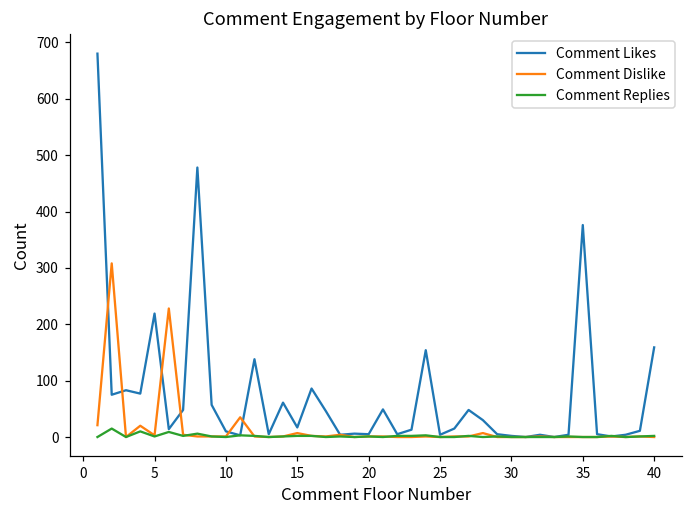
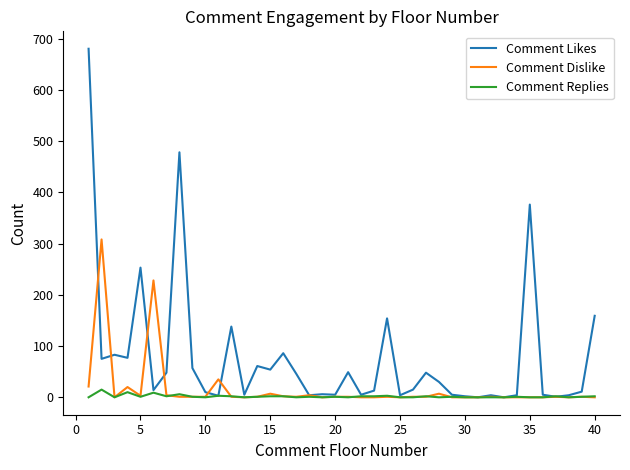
  {
    "Comment Likes": {
-     "5": 220,
+     "5": 250,
      "10": 10,
-     "15": 20,
+     "15": 50,
      "35": 380,
      "40": 160
    },
    "Comment Dislike": {
      "15": 10
    },
    "Comment Replies": {
      "15": 0
    }
  }
